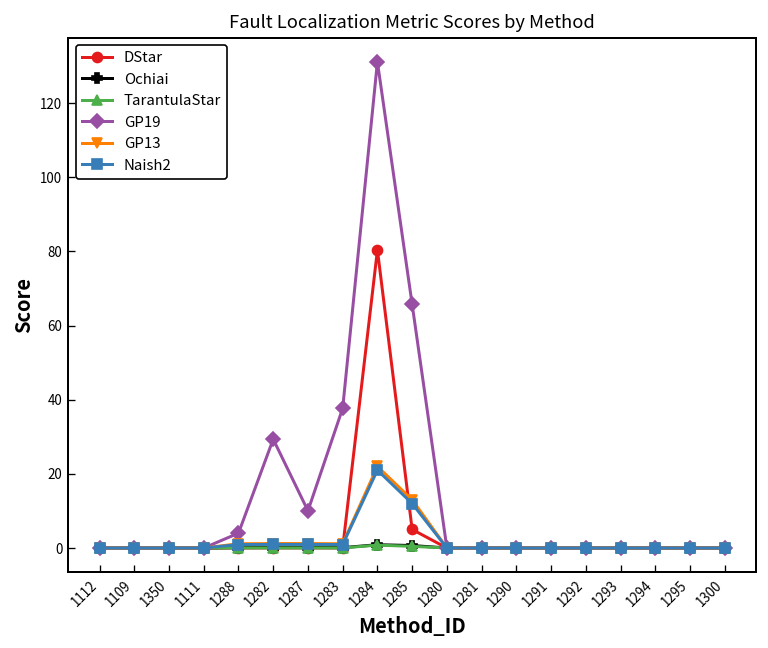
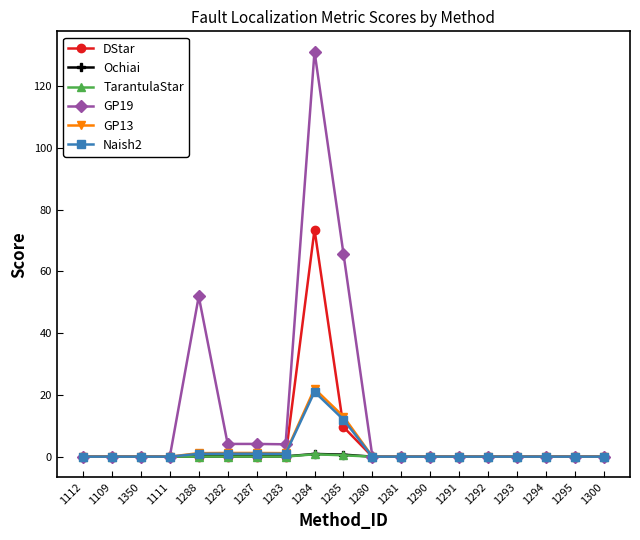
  {
    "DStar": {
-     "1284": 80,
-     "1285": 5
+     "1284": 74,
+     "1285": 10
    },
    "GP19": {
-     "1288": 4,
-     "1282": 29,
-     "1287": 10,
-     "1283": 38,
+     "1288": 52,
+     "1282": 4,
+     "1287": 4,
+     "1283": 4,
      "1284": 131,
      "1285": 66
    },
    "GP13": {
      "1284": 22,
      "1285": 13
    },
    "Naish2": {
      "1284": 21,
      "1285": 12
    }
  }
